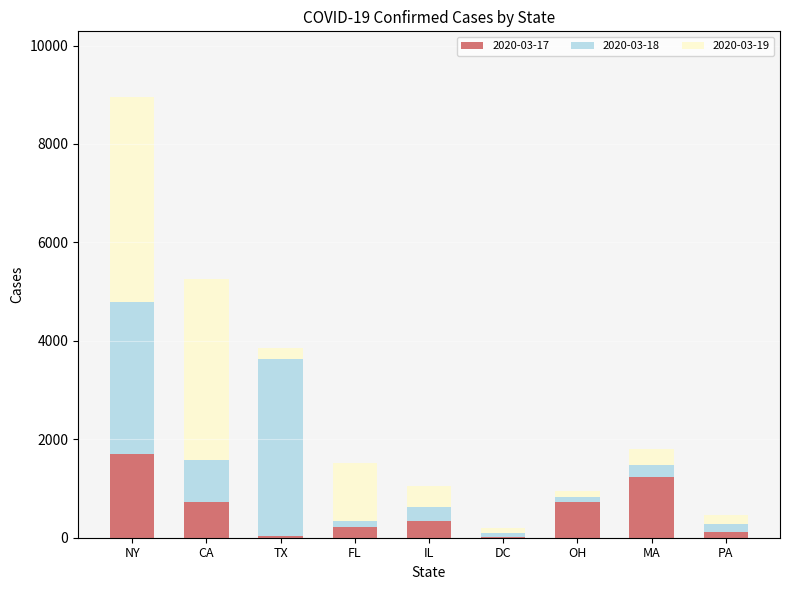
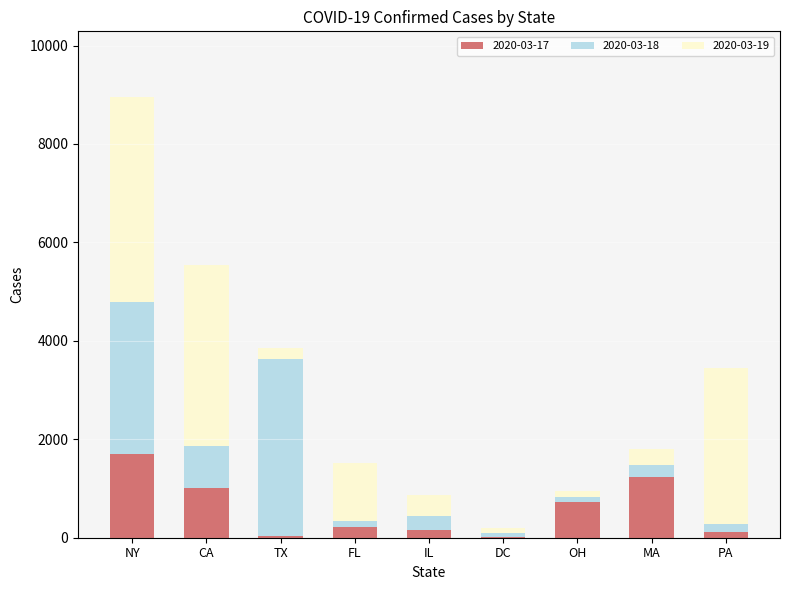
  {
    "2020-03-17": {
      "NY": 1700,
-     "CA": 700,
+     "CA": 1000,
      "FL": 200,
-     "IL": 300,
+     "IL": 200,
      "OH": 700,
      "MA": 1200,
      "PA": 100
    },
    "2020-03-18": {
      "NY": 3100,
      "CA": 900,
      "TX": 3600,
      "FL": 100,
      "IL": 300,
      "DC": 100,
      "OH": 100,
      "MA": 300,
      "PA": 200
    },
    "2020-03-19": {
      "NY": 4200,
      "CA": 3700,
      "TX": 200,
      "FL": 1200,
      "IL": 400,
      "DC": 100,
      "OH": 100,
      "MA": 300,
-     "PA": 200
+     "PA": 3200
    }
  }
